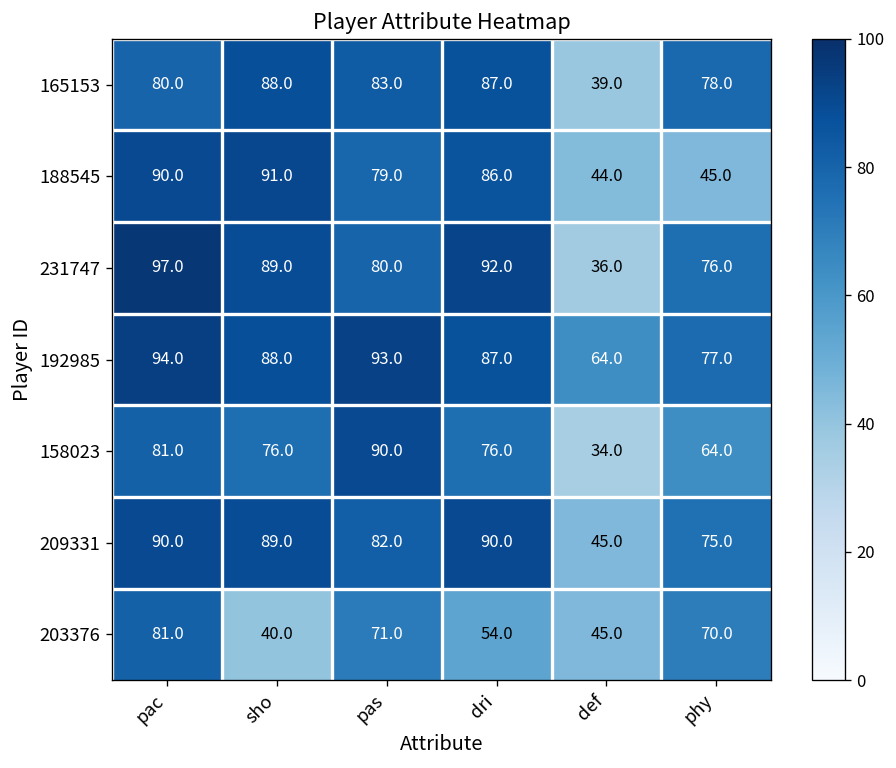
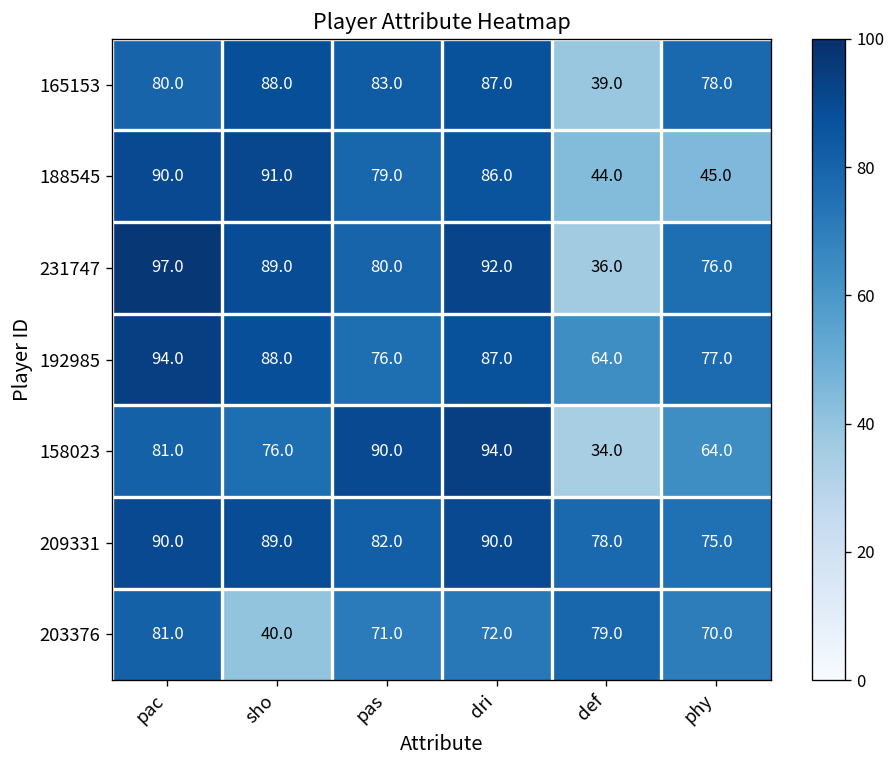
  {
    "165153": {
      "pac": 80.0,
      "sho": 88.0,
      "pas": 83.0,
      "dri": 87.0,
      "def": 39.0,
      "phy": 78.0
    },
    "188545": {
      "pac": 90.0,
      "sho": 91.0,
      "pas": 79.0,
      "dri": 86.0,
      "def": 44.0,
      "phy": 45.0
    },
    "231747": {
      "pac": 97.0,
      "sho": 89.0,
      "pas": 80.0,
      "dri": 92.0,
      "def": 36.0,
      "phy": 76.0
    },
    "192985": {
      "pac": 94.0,
      "sho": 88.0,
-     "pas": 93.0,
+     "pas": 76.0,
      "dri": 87.0,
      "def": 64.0,
      "phy": 77.0
    },
    "158023": {
      "pac": 81.0,
      "sho": 76.0,
      "pas": 90.0,
-     "dri": 76.0,
+     "dri": 94.0,
      "def": 34.0,
      "phy": 64.0
    },
    "209331": {
      "pac": 90.0,
      "sho": 89.0,
      "pas": 82.0,
      "dri": 90.0,
-     "def": 45.0,
+     "def": 78.0,
      "phy": 75.0
    },
    "203376": {
      "pac": 81.0,
      "sho": 40.0,
      "pas": 71.0,
-     "dri": 54.0,
-     "def": 45.0,
+     "dri": 72.0,
+     "def": 79.0,
      "phy": 70.0
    }
  }
